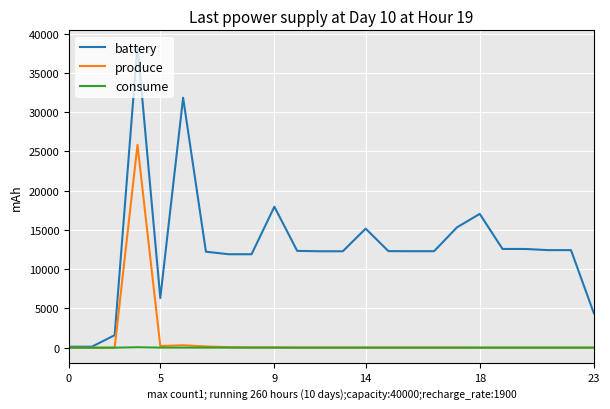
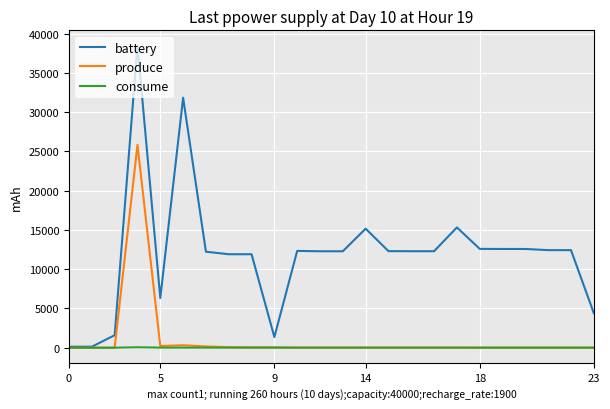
  {
    "battery": {
-     "9": 18000,
-     "18": 17000,
+     "9": 1000,
+     "18": 13000,
      "23": 4000
    }
  }
